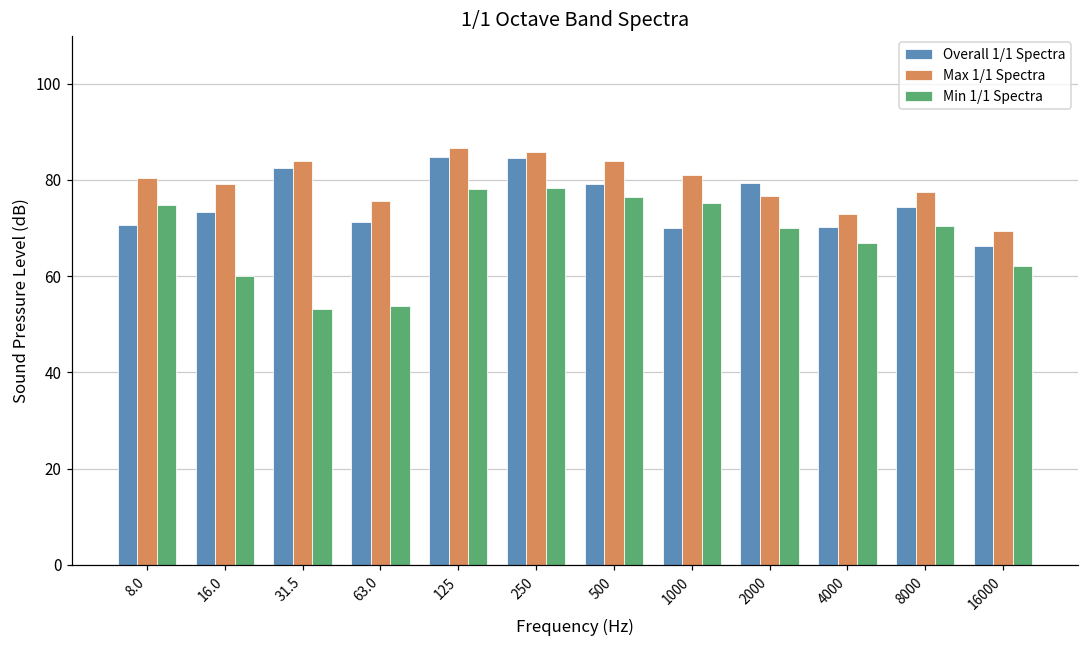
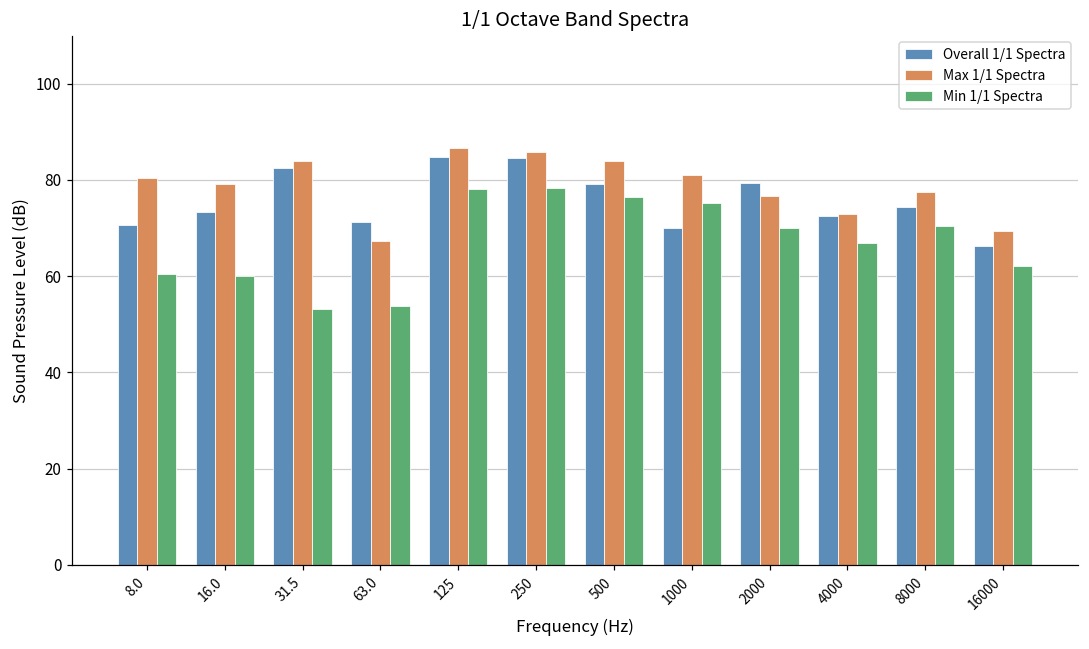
  {
    "Overall 1/1 Spectra": {
      "8.0": 71,
      "16.0": 73,
      "31.5": 82,
      "63.0": 71,
      "125": 85,
      "250": 85,
      "500": 79,
      "1000": 70,
      "2000": 79,
-     "4000": 70,
+     "4000": 73,
      "8000": 74,
      "16000": 66
    },
    "Max 1/1 Spectra": {
      "8.0": 80,
      "16.0": 79,
      "31.5": 84,
-     "63.0": 76,
+     "63.0": 67,
      "125": 87,
      "250": 86,
      "500": 84,
      "1000": 81,
      "2000": 77,
      "4000": 73,
      "8000": 77,
      "16000": 69
    },
    "Min 1/1 Spectra": {
-     "8.0": 75,
+     "8.0": 61,
      "16.0": 60,
      "31.5": 53,
      "63.0": 54,
      "125": 78,
      "250": 78,
      "500": 77,
      "1000": 75,
      "2000": 70,
      "4000": 67,
      "8000": 70,
      "16000": 62
    }
  }
